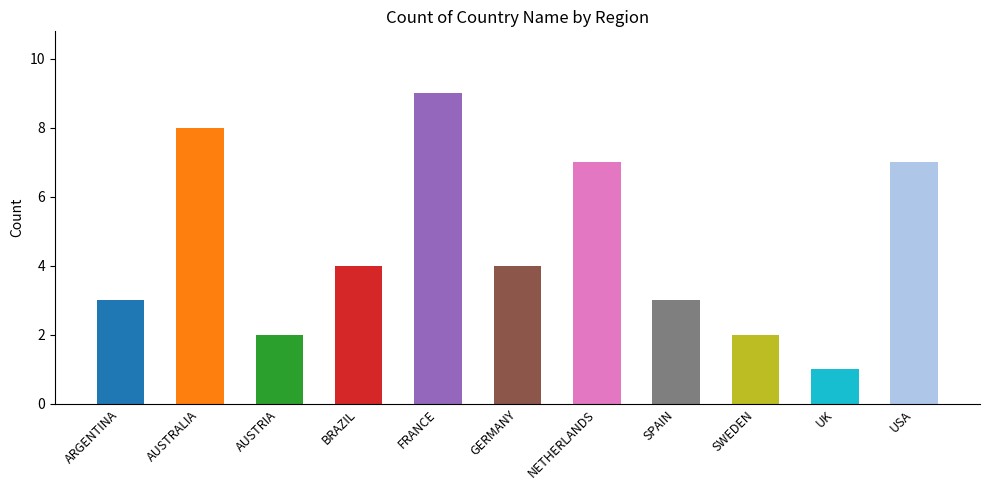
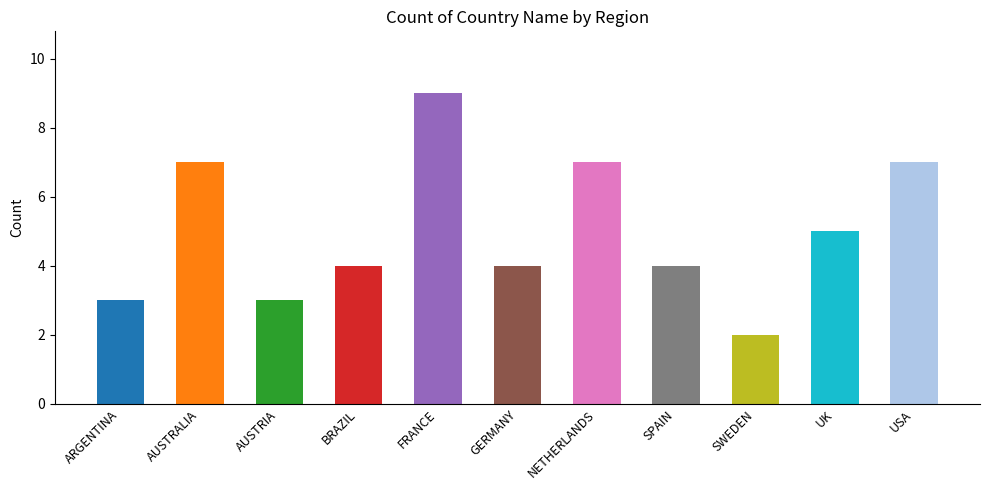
  {
    "ARGENTINA": 3,
-   "AUSTRALIA": 8,
-   "AUSTRIA": 2,
+   "AUSTRALIA": 7,
+   "AUSTRIA": 3,
    "BRAZIL": 4,
    "FRANCE": 9,
    "GERMANY": 4,
    "NETHERLANDS": 7,
-   "SPAIN": 3,
+   "SPAIN": 4,
    "SWEDEN": 2,
-   "UK": 1,
+   "UK": 5,
    "USA": 7
  }
